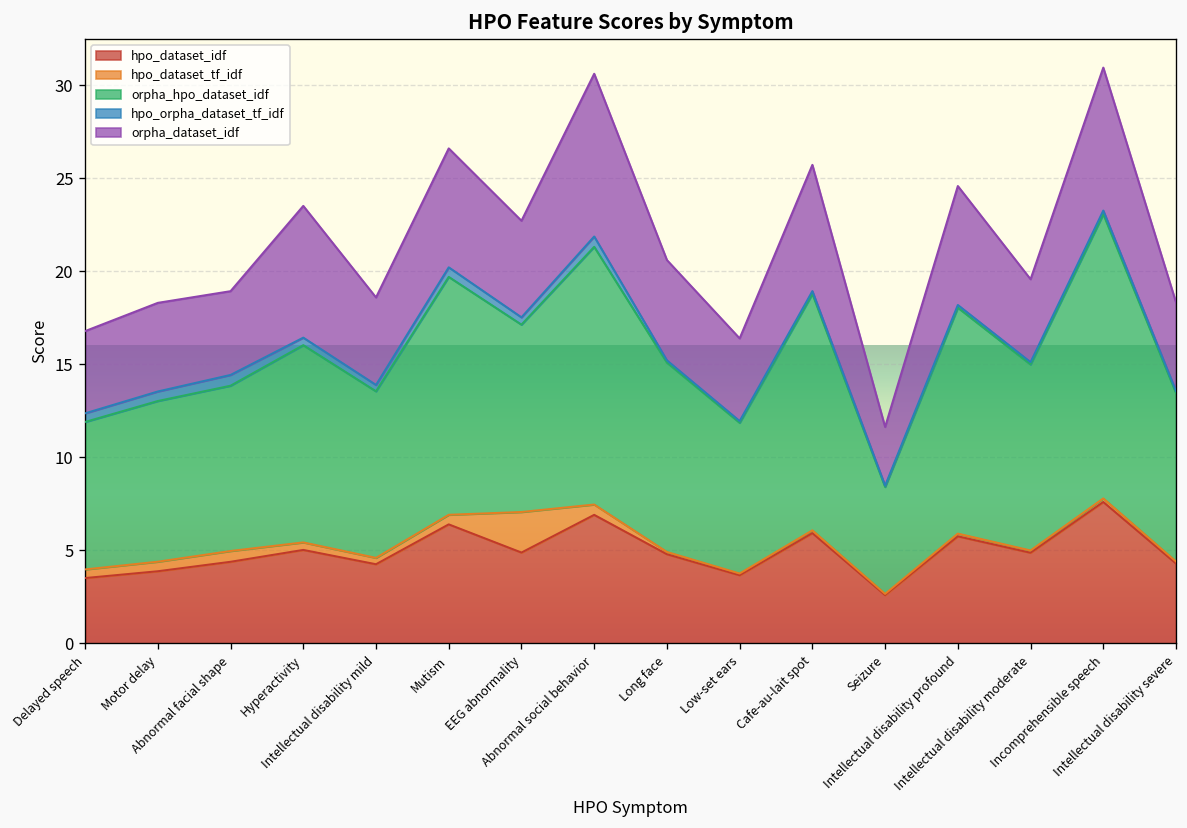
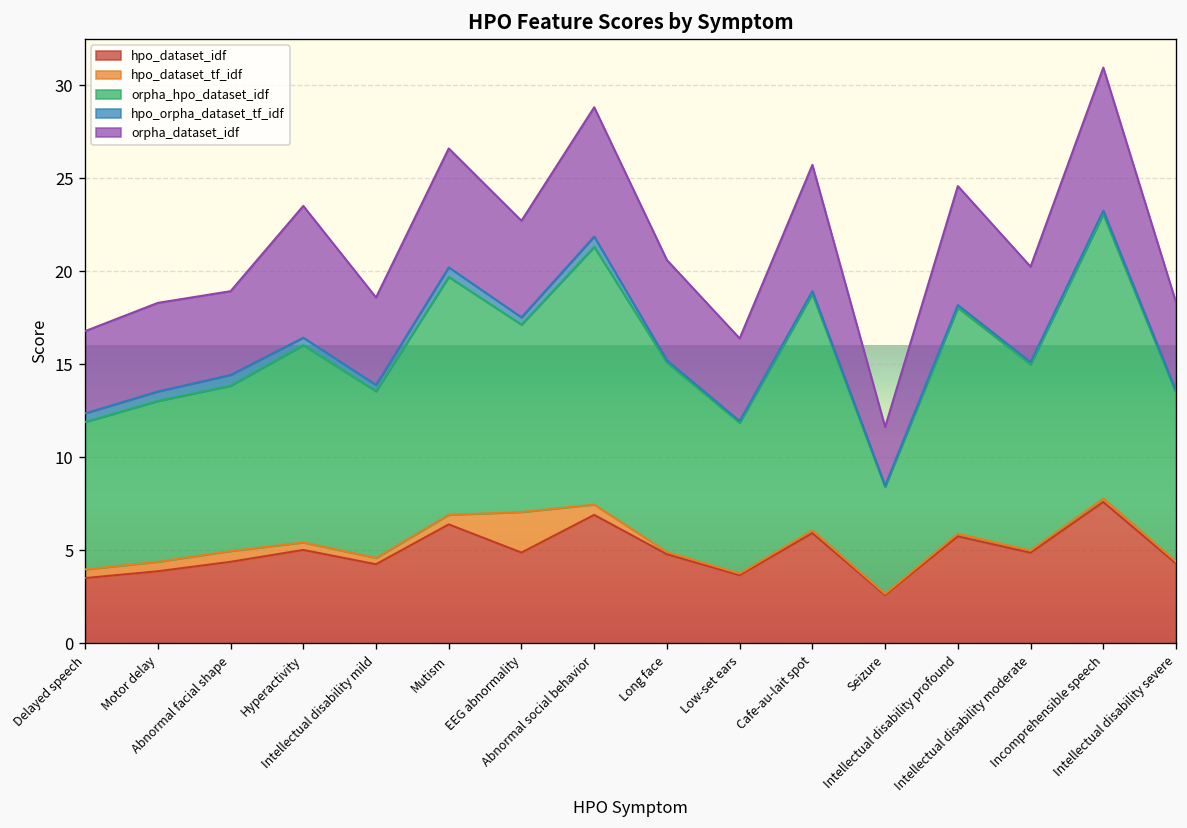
  {
    "hpo_dataset_idf": {
      "Delayed speech": 3.5,
      "Motor delay": 3.9,
      "Abnormal facial shape": 4.4,
      "Hyperactivity": 5.0,
      "Intellectual disability mild": 4.3,
      "Mutism": 6.4,
      "EEG abnormality": 4.9,
      "Abnormal social behavior": 6.9,
      "Incomprehensible speech": 7.6
    },
    "hpo_dataset_tf_idf": {
      "Delayed speech": 0.5,
      "Motor delay": 0.5,
      "Abnormal facial shape": 0.6,
      "Hyperactivity": 0.4,
      "Intellectual disability mild": 0.3,
      "Mutism": 0.5,
      "EEG abnormality": 2.2,
      "Abnormal social behavior": 0.6,
      "Incomprehensible speech": 0.2
    },
    "orpha_hpo_dataset_idf": {
      "Delayed speech": 7.9,
      "Motor delay": 8.6,
      "Abnormal facial shape": 8.9,
      "Hyperactivity": 10.6,
      "Intellectual disability mild": 9.0,
      "Mutism": 12.8,
      "EEG abnormality": 10.1,
      "Abnormal social behavior": 13.9,
      "Incomprehensible speech": 15.3
    },
    "hpo_orpha_dataset_tf_idf": {
      "Delayed speech": 0.5,
      "Motor delay": 0.5,
      "Abnormal facial shape": 0.6,
      "Hyperactivity": 0.4,
      "Intellectual disability mild": 0.3,
      "Mutism": 0.5,
      "EEG abnormality": 0.4,
      "Abnormal social behavior": 0.6,
      "Incomprehensible speech": 0.2
    },
    "orpha_dataset_idf": {
      "Delayed speech": 4.4,
      "Motor delay": 4.8,
      "Abnormal facial shape": 4.5,
      "Hyperactivity": 7.1,
      "Intellectual disability mild": 4.7,
      "Mutism": 6.4,
      "EEG abnormality": 5.2,
-     "Abnormal social behavior": 8.7,
+     "Abnormal social behavior": 6.9,
      "Long face": 5.4,
      "Low-set ears": 4.4,
      "Cafe-au-lait spot": 6.8,
      "Seizure": 3.2,
      "Intellectual disability profound": 6.4,
-     "Intellectual disability moderate": 4.5,
+     "Intellectual disability moderate": 5.1,
      "Incomprehensible speech": 7.7,
      "Intellectual disability severe": 4.8
    }
  }
